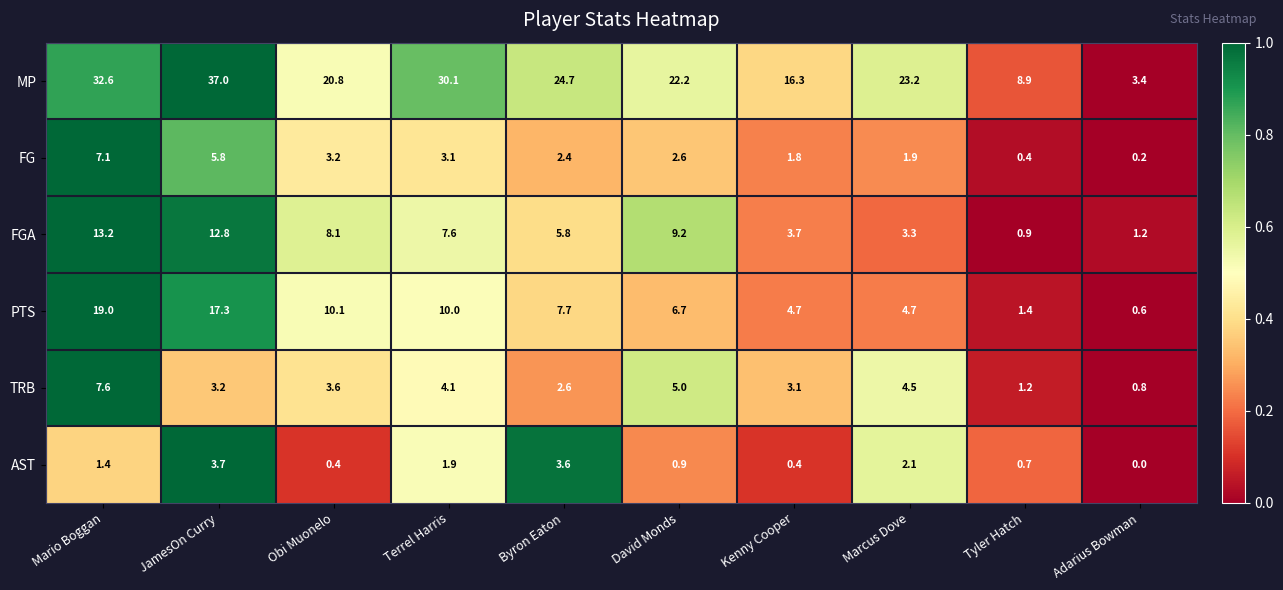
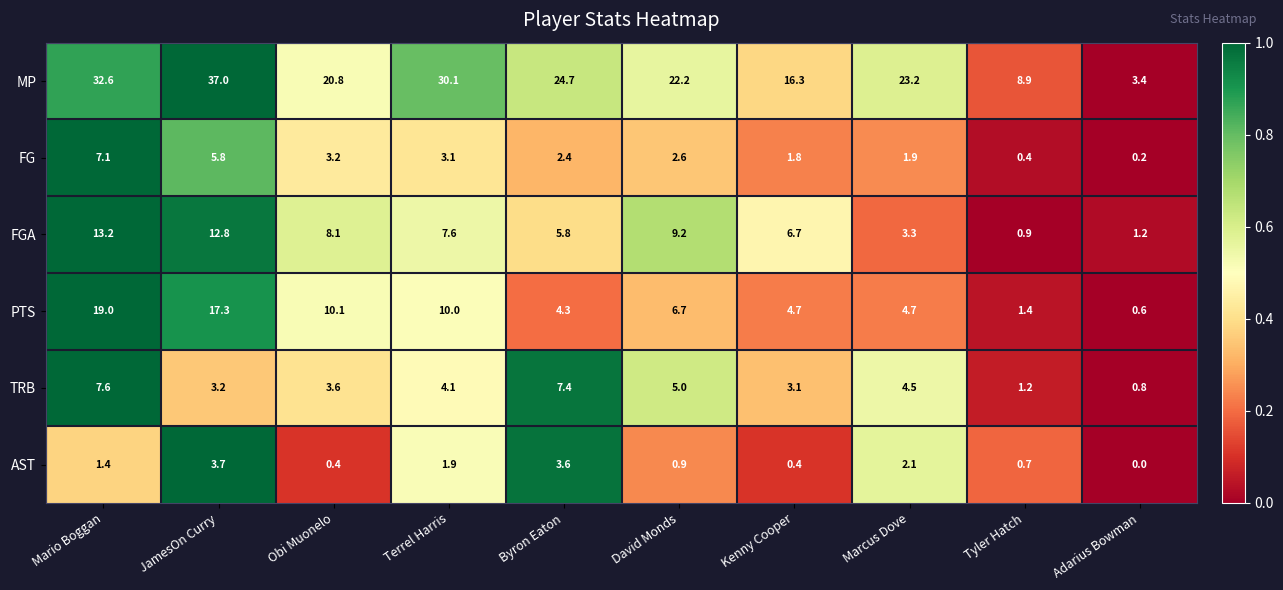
  {
    "MP": {
      "Mario Boggan": 32.6,
      "JamesOn Curry": 37.0,
      "Obi Muonelo": 20.8,
      "Terrel Harris": 30.1,
      "Byron Eaton": 24.7,
      "David Monds": 22.2,
      "Kenny Cooper": 16.3,
      "Marcus Dove": 23.2,
      "Tyler Hatch": 8.9,
      "Adarius Bowman": 3.4
    },
    "FG": {
      "Mario Boggan": 7.1,
      "JamesOn Curry": 5.8,
      "Obi Muonelo": 3.2,
      "Terrel Harris": 3.1,
      "Byron Eaton": 2.4,
      "David Monds": 2.6,
      "Kenny Cooper": 1.8,
      "Marcus Dove": 1.9,
      "Tyler Hatch": 0.4,
      "Adarius Bowman": 0.2
    },
    "FGA": {
      "Mario Boggan": 13.2,
      "JamesOn Curry": 12.8,
      "Obi Muonelo": 8.1,
      "Terrel Harris": 7.6,
      "Byron Eaton": 5.8,
      "David Monds": 9.2,
-     "Kenny Cooper": 3.7,
+     "Kenny Cooper": 6.7,
      "Marcus Dove": 3.3,
      "Tyler Hatch": 0.9,
      "Adarius Bowman": 1.2
    },
    "PTS": {
      "Mario Boggan": 19.0,
      "JamesOn Curry": 17.3,
      "Obi Muonelo": 10.1,
      "Terrel Harris": 10.0,
-     "Byron Eaton": 7.7,
+     "Byron Eaton": 4.3,
      "David Monds": 6.7,
      "Kenny Cooper": 4.7,
      "Marcus Dove": 4.7,
      "Tyler Hatch": 1.4,
      "Adarius Bowman": 0.6
    },
    "TRB": {
      "Mario Boggan": 7.6,
      "JamesOn Curry": 3.2,
      "Obi Muonelo": 3.6,
      "Terrel Harris": 4.1,
-     "Byron Eaton": 2.6,
+     "Byron Eaton": 7.4,
      "David Monds": 5.0,
      "Kenny Cooper": 3.1,
      "Marcus Dove": 4.5,
      "Tyler Hatch": 1.2,
      "Adarius Bowman": 0.8
    },
    "AST": {
      "Mario Boggan": 1.4,
      "JamesOn Curry": 3.7,
      "Obi Muonelo": 0.4,
      "Terrel Harris": 1.9,
      "Byron Eaton": 3.6,
      "David Monds": 0.9,
      "Kenny Cooper": 0.4,
      "Marcus Dove": 2.1,
      "Tyler Hatch": 0.7,
      "Adarius Bowman": 0.0
    }
  }
